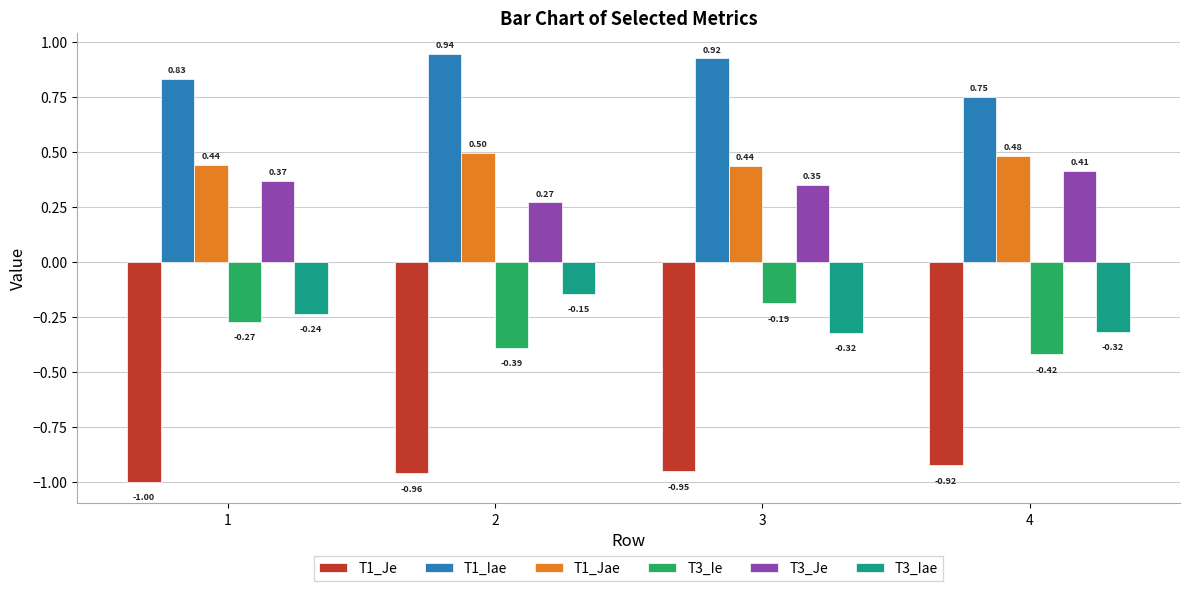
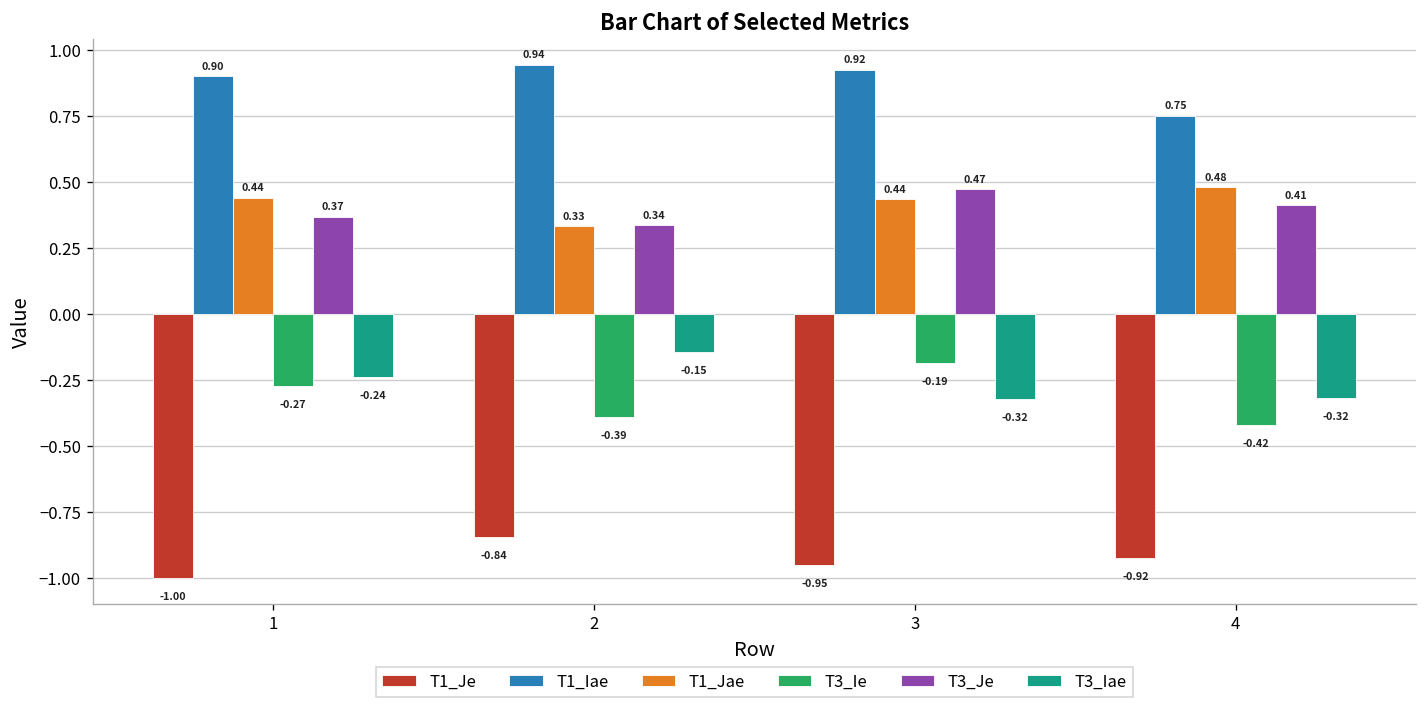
  {
    "T1_Je": {
      "1": -1.00,
-     "2": -0.96,
+     "2": -0.84,
      "3": -0.95,
      "4": -0.92
    },
    "T1_Iae": {
-     "1": 0.83,
+     "1": 0.90,
      "2": 0.94,
      "3": 0.92,
      "4": 0.75
    },
    "T1_Jae": {
      "1": 0.44,
-     "2": 0.50,
+     "2": 0.33,
      "3": 0.44,
      "4": 0.48
    },
    "T3_Je": {
      "1": 0.37,
-     "2": 0.27,
-     "3": 0.35,
+     "2": 0.34,
+     "3": 0.47,
      "4": 0.41
    }
  }
